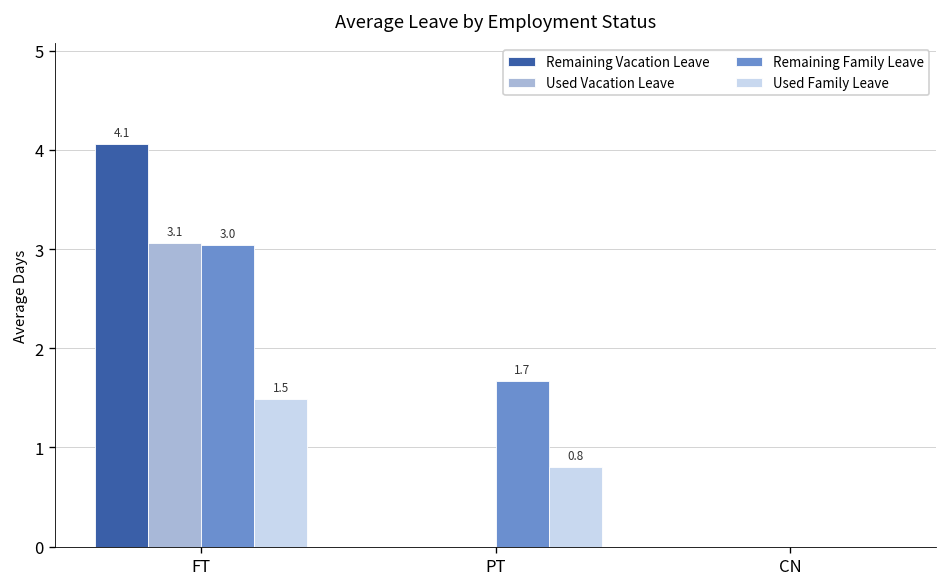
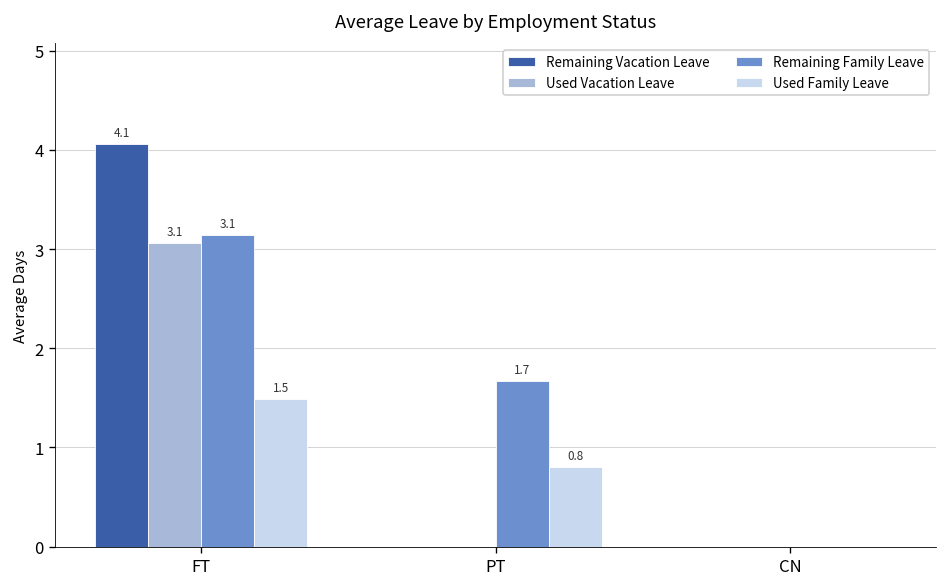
  {
    "Remaining Vacation Leave": {
      "FT": 4.1
    },
    "Remaining Family Leave": {
-     "FT": 3.0,
+     "FT": 3.1,
      "PT": 1.7
    }
  }
